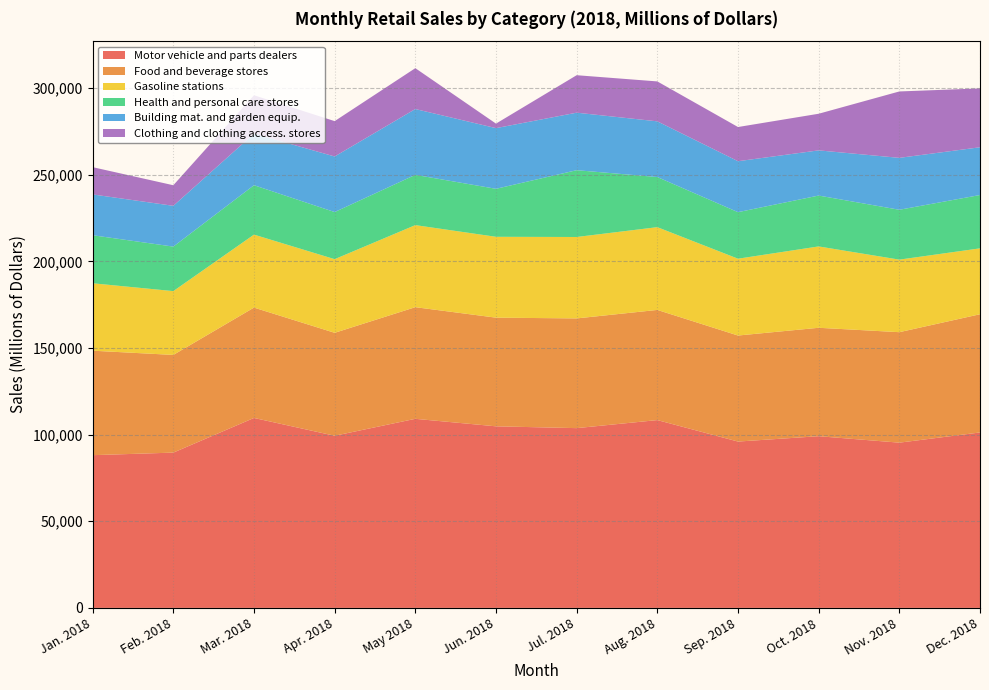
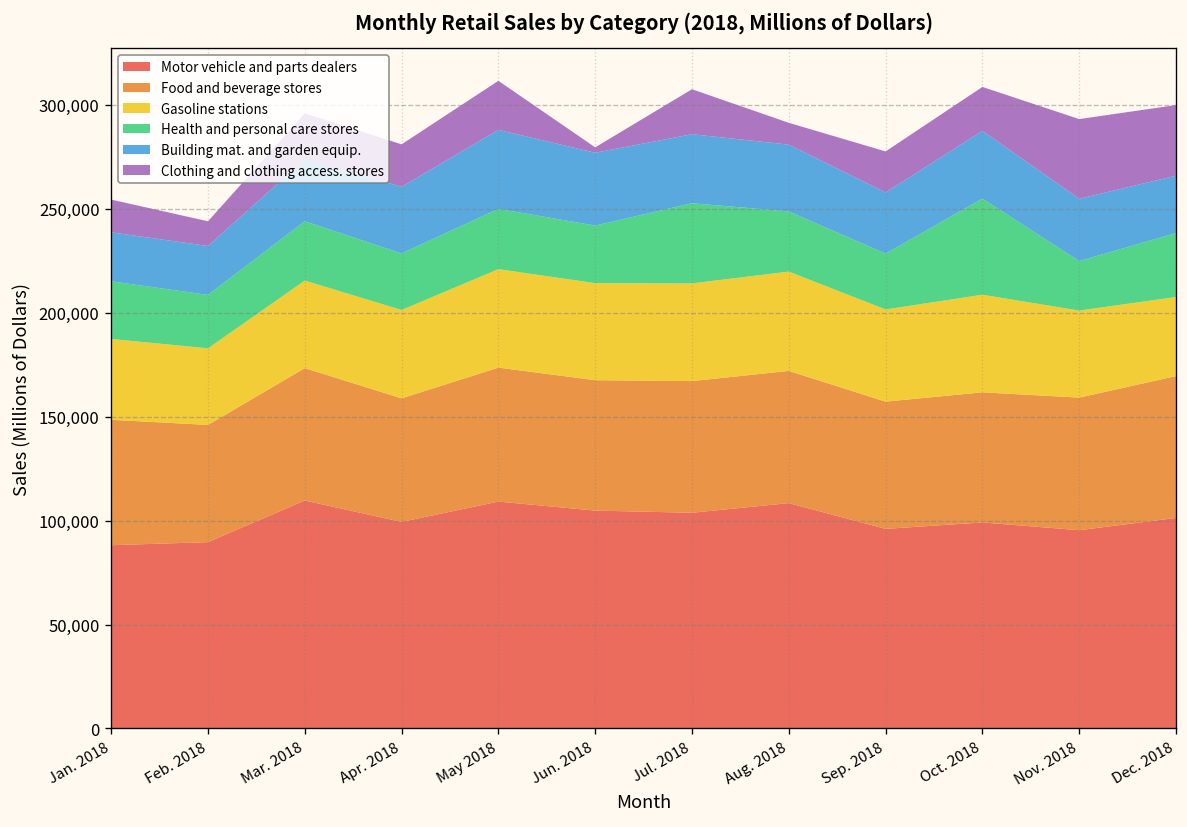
  {
    "Gasoline stations": {
      "Jan. 2018": "39,000",
      "Feb. 2018": "37,000",
      "Mar. 2018": "42,000",
      "Apr. 2018": "43,000",
      "May 2018": "47,000",
      "Jun. 2018": "47,000",
      "Jul. 2018": "47,000",
      "Aug. 2018": "48,000",
      "Sep. 2018": "44,000",
      "Oct. 2018": "47,000",
      "Nov. 2018": "42,000",
      "Dec. 2018": "38,000"
    },
    "Health and personal care stores": {
      "Jan. 2018": "28,000",
      "Feb. 2018": "26,000",
      "Mar. 2018": "29,000",
      "Apr. 2018": "27,000",
      "May 2018": "29,000",
      "Jun. 2018": "28,000",
      "Jul. 2018": "39,000",
      "Aug. 2018": "29,000",
      "Sep. 2018": "27,000",
-     "Oct. 2018": "29,000",
-     "Nov. 2018": "29,000",
+     "Oct. 2018": "46,000",
+     "Nov. 2018": "24,000",
      "Dec. 2018": "31,000"
    },
    "Building mat. and garden equip.": {
      "Jan. 2018": "24,000",
      "Feb. 2018": "24,000",
      "Apr. 2018": "32,000",
      "May 2018": "38,000",
      "Jun. 2018": "35,000",
      "Jul. 2018": "33,000",
      "Aug. 2018": "32,000",
      "Sep. 2018": "29,000",
-     "Oct. 2018": "26,000",
+     "Oct. 2018": "33,000",
      "Nov. 2018": "30,000",
      "Dec. 2018": "28,000"
    },
    "Clothing and clothing access. stores": {
      "Jan. 2018": "16,000",
      "Feb. 2018": "12,000",
      "Apr. 2018": "20,000",
      "May 2018": "24,000",
      "Jun. 2018": "3,000",
      "Jul. 2018": "22,000",
-     "Aug. 2018": "23,000",
+     "Aug. 2018": "10,000",
      "Sep. 2018": "20,000",
      "Oct. 2018": "21,000",
      "Nov. 2018": "38,000",
      "Dec. 2018": "34,000"
    }
  }
